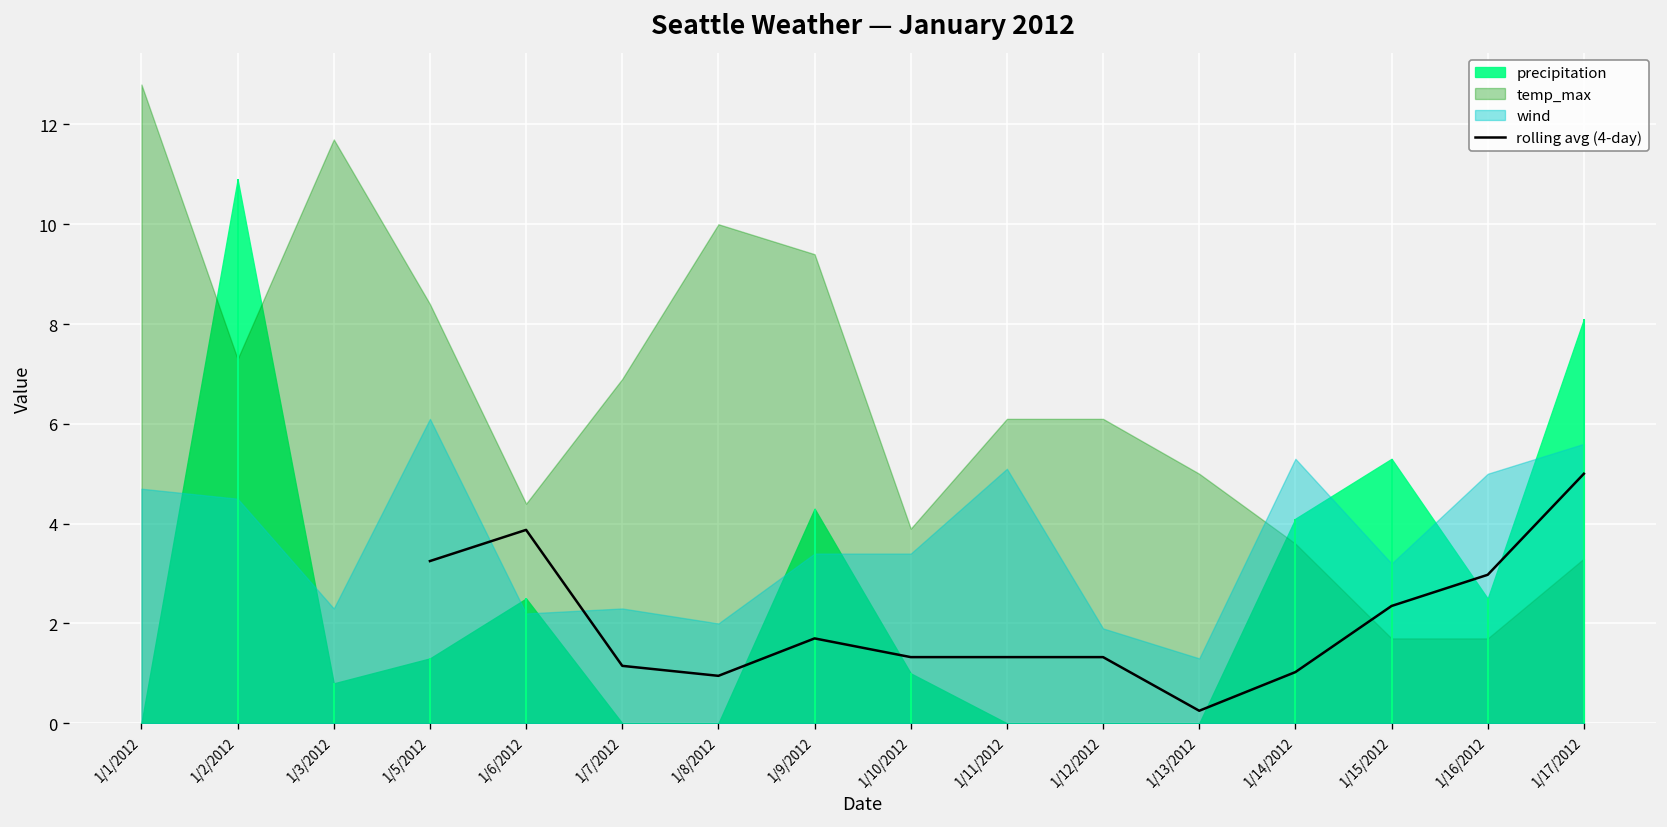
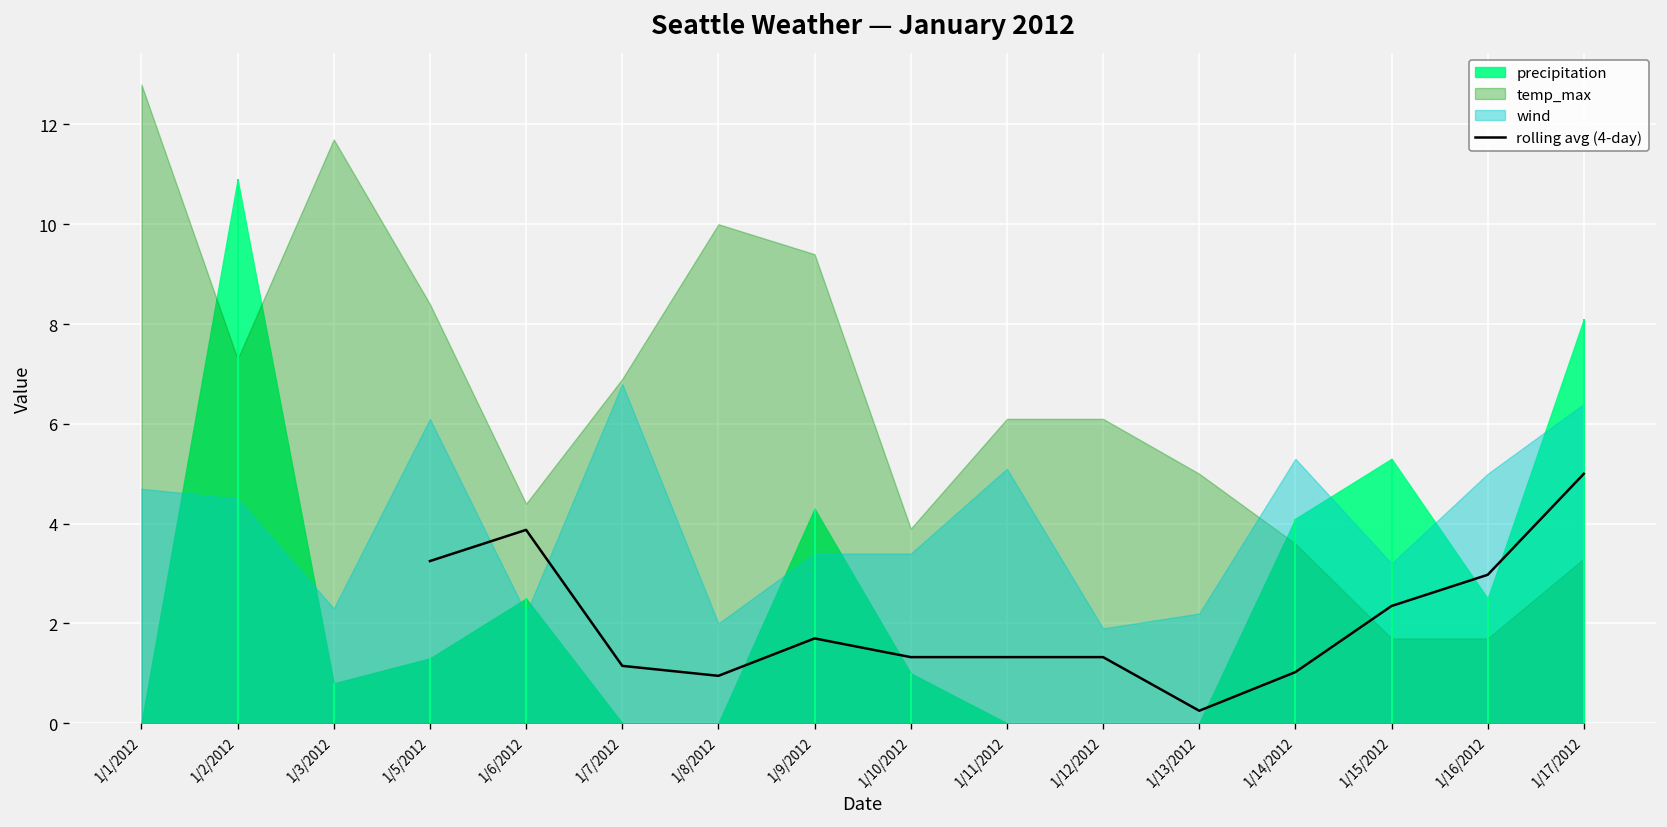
  {
    "temp_max": {
      "1/1/2012": 12.8,
      "1/2/2012": 7.3,
      "1/3/2012": 11.7,
      "1/5/2012": 8.4,
      "1/6/2012": 4.4,
      "1/7/2012": 6.9,
      "1/8/2012": 10.0,
      "1/9/2012": 9.4,
      "1/10/2012": 3.9,
      "1/11/2012": 6.1,
      "1/12/2012": 6.1,
      "1/13/2012": 5.0,
      "1/14/2012": 3.6,
      "1/15/2012": 1.7,
      "1/16/2012": 1.7,
      "1/17/2012": 3.3
    },
    "wind": {
      "1/1/2012": 4.7,
      "1/2/2012": 4.5,
      "1/3/2012": 2.3,
      "1/5/2012": 6.1,
      "1/6/2012": 2.2,
-     "1/7/2012": 2.3,
+     "1/7/2012": 6.8,
      "1/8/2012": 2.0,
      "1/9/2012": 3.4,
      "1/10/2012": 3.4,
      "1/11/2012": 5.1,
      "1/12/2012": 1.9,
-     "1/13/2012": 1.3,
+     "1/13/2012": 2.2,
      "1/14/2012": 5.3,
      "1/15/2012": 3.2,
      "1/16/2012": 5.0,
-     "1/17/2012": 5.6
+     "1/17/2012": 6.4
    },
    "rolling avg (4-day)": {
      "1/5/2012": 3.3,
      "1/6/2012": 3.9,
      "1/7/2012": 1.2,
      "1/8/2012": 1.0,
      "1/9/2012": 1.7,
      "1/10/2012": 1.3,
      "1/11/2012": 1.3,
      "1/12/2012": 1.3,
      "1/13/2012": 0.3,
      "1/14/2012": 1.0,
      "1/15/2012": 2.3,
      "1/16/2012": 3.0,
      "1/17/2012": 5.0
    }
  }
